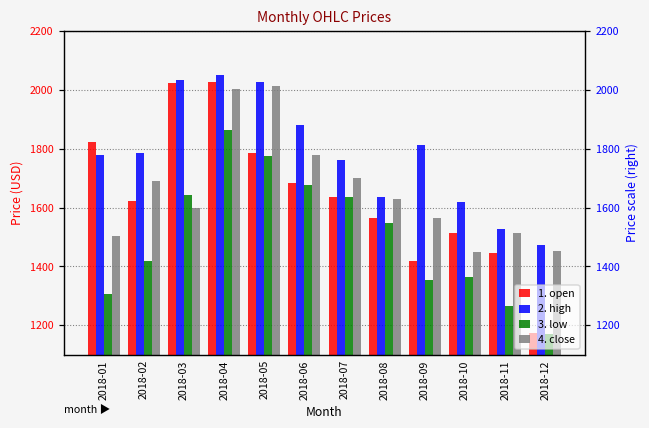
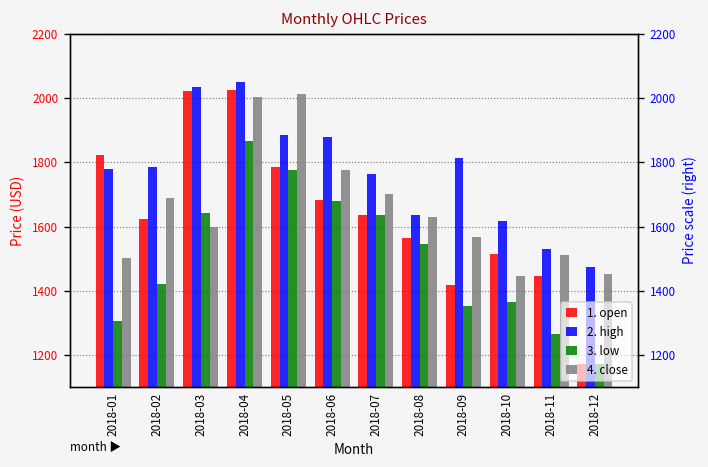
  {
    "1. open": {
      "2018-01": 1820,
      "2018-02": 1620,
      "2018-03": 2020,
      "2018-04": 2030,
      "2018-05": 1780,
      "2018-06": 1680,
      "2018-07": 1640,
      "2018-08": 1560,
      "2018-09": 1420,
      "2018-10": 1510,
      "2018-11": 1450
    },
    "2. high": {
      "2018-01": 1780,
      "2018-02": 1780,
      "2018-03": 2030,
      "2018-04": 2050,
-     "2018-05": 2030,
+     "2018-05": 1890,
      "2018-06": 1880,
      "2018-07": 1760,
      "2018-08": 1640,
      "2018-09": 1810,
      "2018-10": 1620,
      "2018-11": 1530,
      "2018-12": 1470
    },
    "3. low": {
      "2018-01": 1310,
      "2018-02": 1420,
      "2018-03": 1640,
      "2018-04": 1870,
      "2018-05": 1780,
      "2018-06": 1680,
      "2018-07": 1640,
      "2018-08": 1550,
      "2018-09": 1350,
      "2018-10": 1370,
      "2018-11": 1270
    },
    "4. close": {
      "2018-01": 1500,
      "2018-02": 1690,
      "2018-03": 1600,
      "2018-04": 2000,
      "2018-05": 2010,
      "2018-06": 1780,
      "2018-07": 1700,
      "2018-08": 1630,
      "2018-09": 1570,
      "2018-10": 1450,
      "2018-11": 1510,
      "2018-12": 1450
    }
  }
